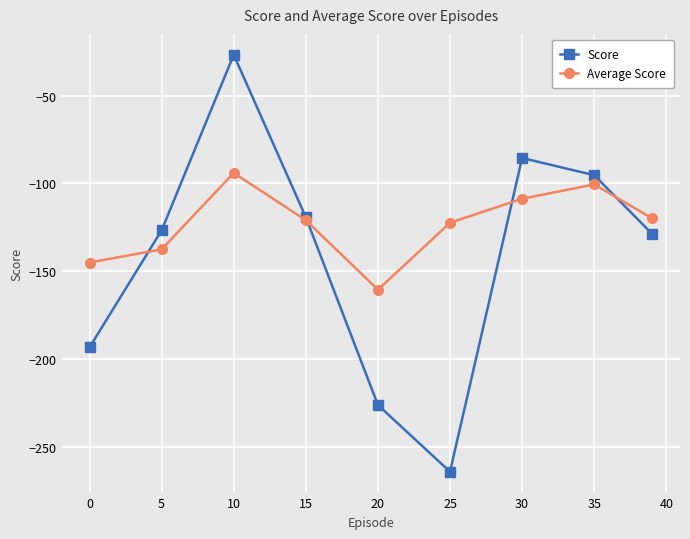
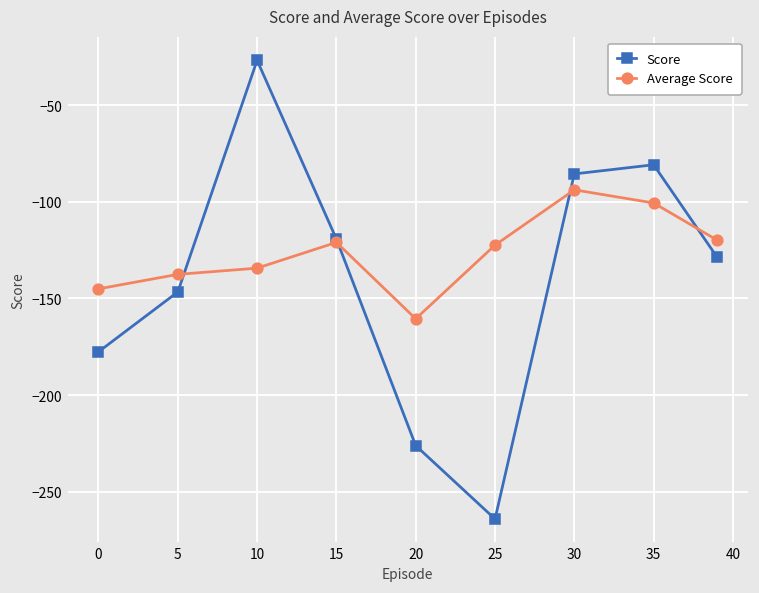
  {
    "Score": {
-     "0": -193,
-     "5": -127,
+     "0": -178,
+     "5": -147,
      "10": -27,
      "15": -119,
      "20": -226,
      "25": -264,
      "30": -86,
-     "35": -95
+     "35": -81
    },
    "Average Score": {
      "0": -145,
      "5": -138,
-     "10": -94,
+     "10": -134,
      "15": -121,
      "20": -161,
      "25": -122,
-     "30": -109,
+     "30": -94,
      "35": -101
    }
  }
